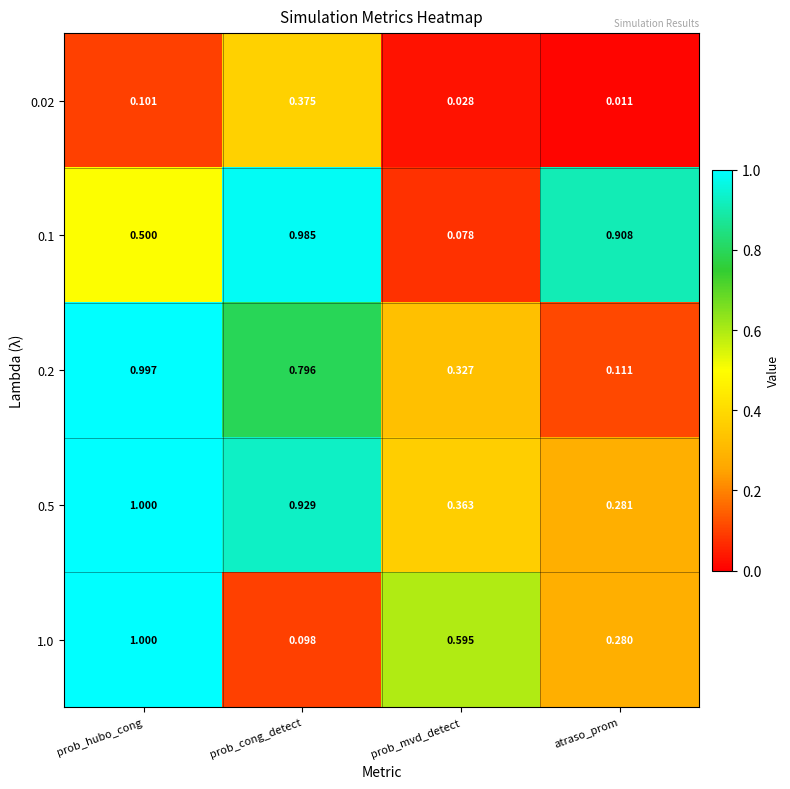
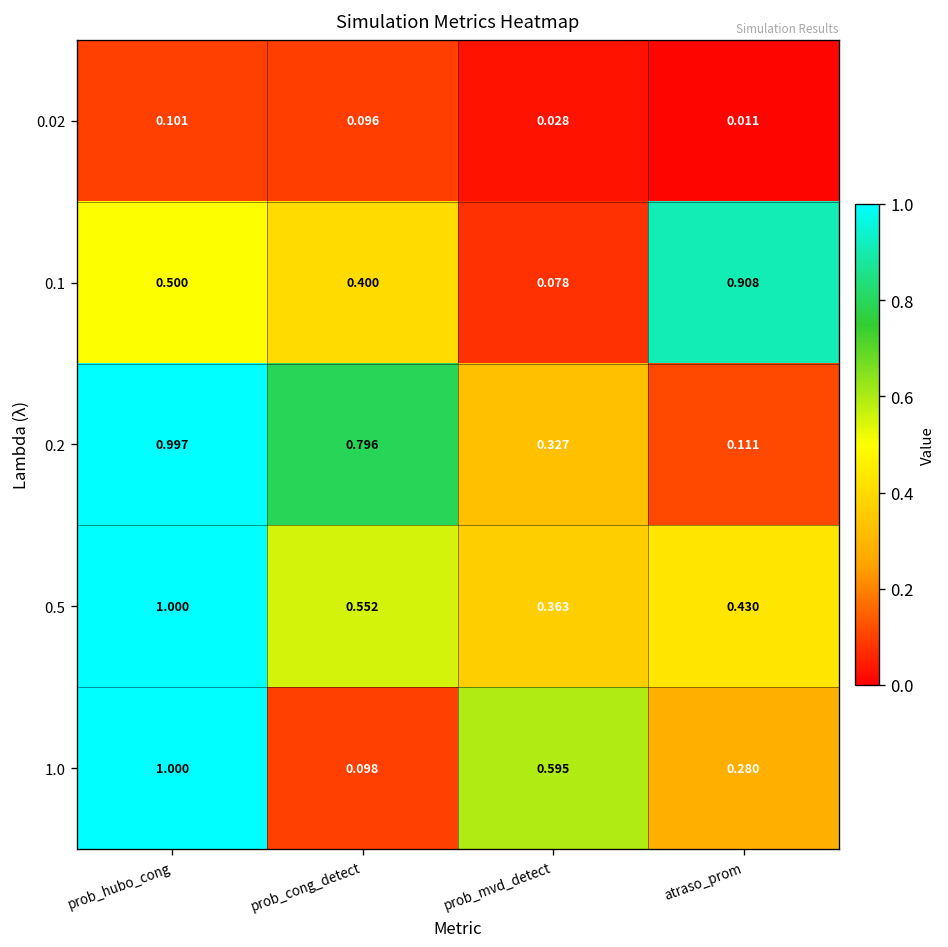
  {
    "0.02": {
      "prob_hubo_cong": 0.101,
-     "prob_cong_detect": 0.375,
+     "prob_cong_detect": 0.096,
      "prob_mvd_detect": 0.028,
      "atraso_prom": 0.011
    },
    "0.1": {
      "prob_hubo_cong": 0.500,
-     "prob_cong_detect": 0.985,
+     "prob_cong_detect": 0.400,
      "prob_mvd_detect": 0.078,
      "atraso_prom": 0.908
    },
    "0.2": {
      "prob_hubo_cong": 0.997,
      "prob_cong_detect": 0.796,
      "prob_mvd_detect": 0.327,
      "atraso_prom": 0.111
    },
    "0.5": {
      "prob_hubo_cong": 1.000,
-     "prob_cong_detect": 0.929,
+     "prob_cong_detect": 0.552,
      "prob_mvd_detect": 0.363,
-     "atraso_prom": 0.281
+     "atraso_prom": 0.430
    },
    "1.0": {
      "prob_hubo_cong": 1.000,
      "prob_cong_detect": 0.098,
      "prob_mvd_detect": 0.595,
      "atraso_prom": 0.280
    }
  }
